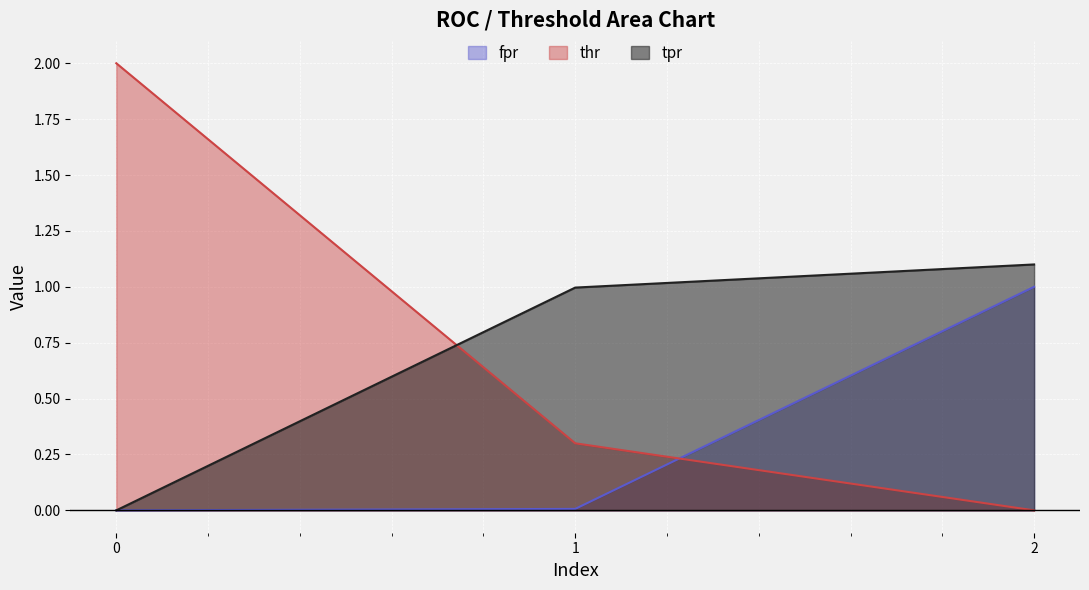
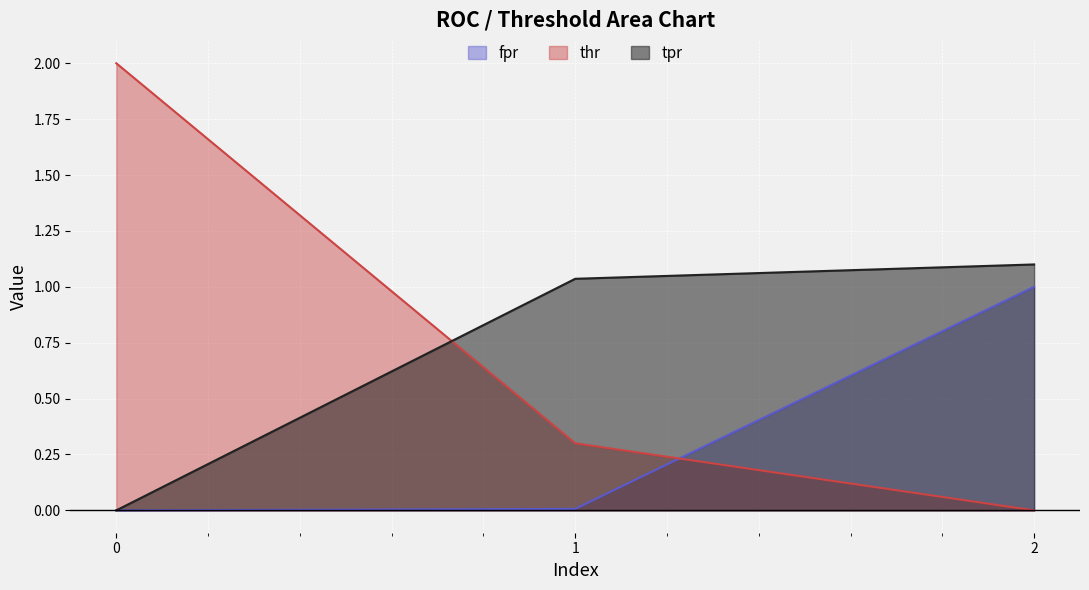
  {
    "fpr": {
      "1": 0.01,
      "2": 1.00
    },
    "thr": {
      "0": 2.00,
      "1": 0.30,
      "2": 0.00
    },
    "tpr": {
-     "1": 1.00,
+     "1": 1.04,
      "2": 1.10
    }
  }
